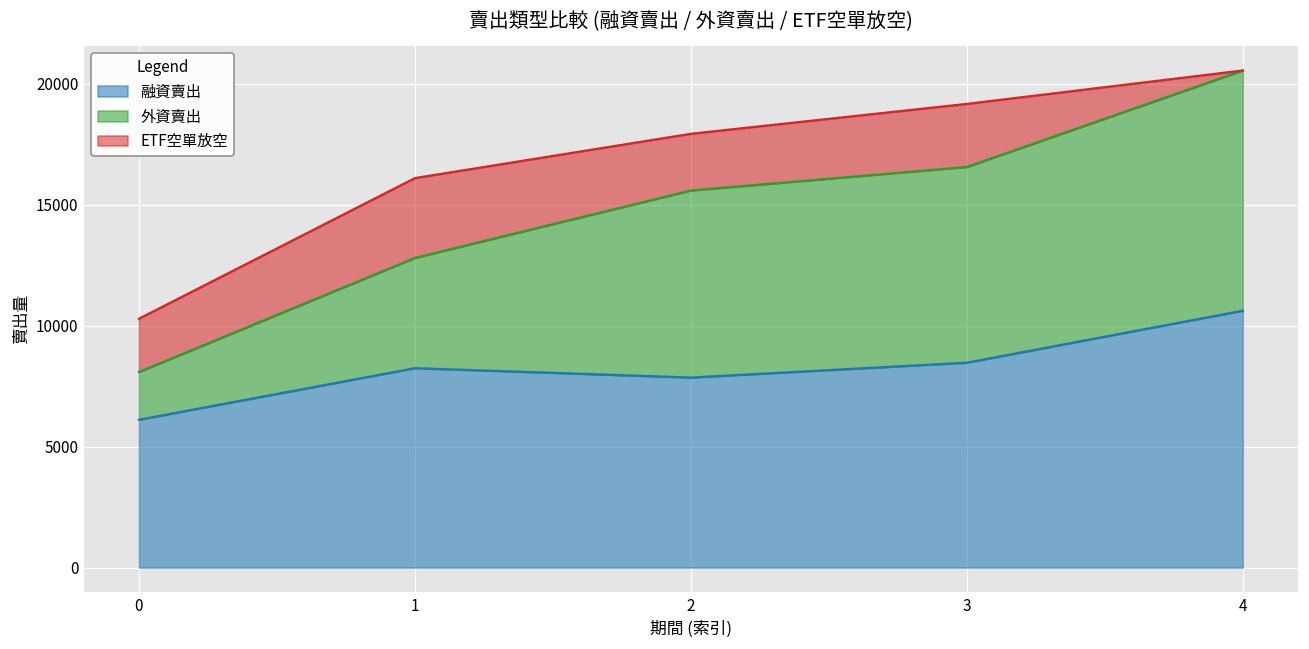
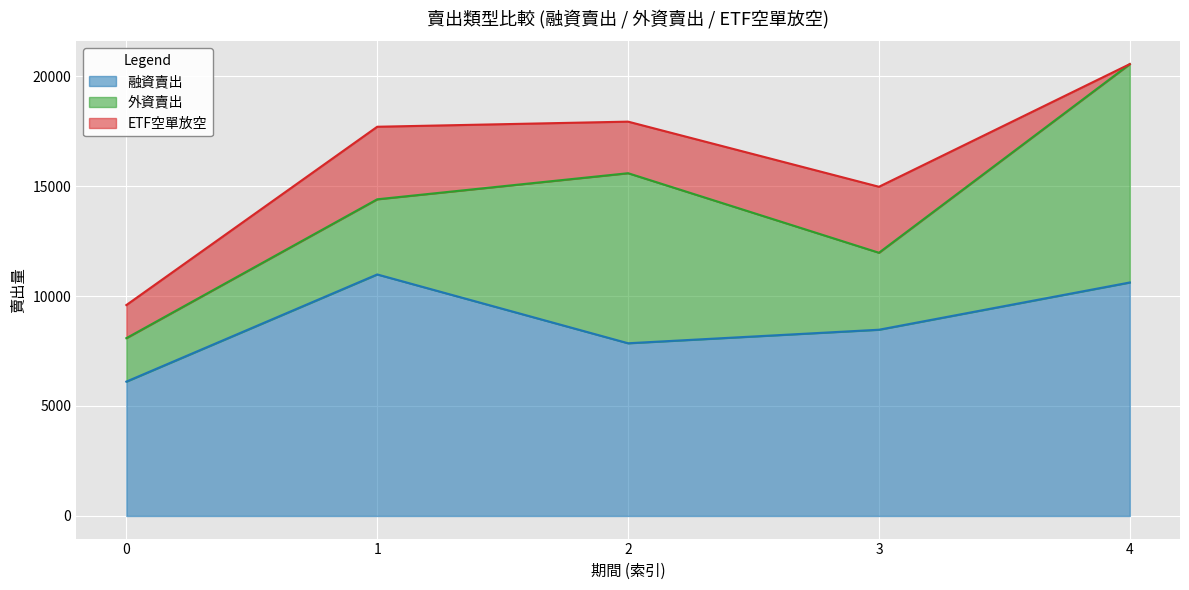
  {
    "融資賣出": {
      "0": 6100,
-     "1": 8200,
+     "1": 11000,
      "2": 7900,
      "3": 8500,
      "4": 10600
    },
    "外資賣出": {
      "0": 2000,
-     "1": 4600,
+     "1": 3400,
      "2": 7700,
-     "3": 8100
+     "3": 3500
    },
    "ETF空單放空": {
-     "0": 2200,
+     "0": 1500,
      "1": 3300,
      "2": 2300,
-     "3": 2600
+     "3": 3000
    }
  }
